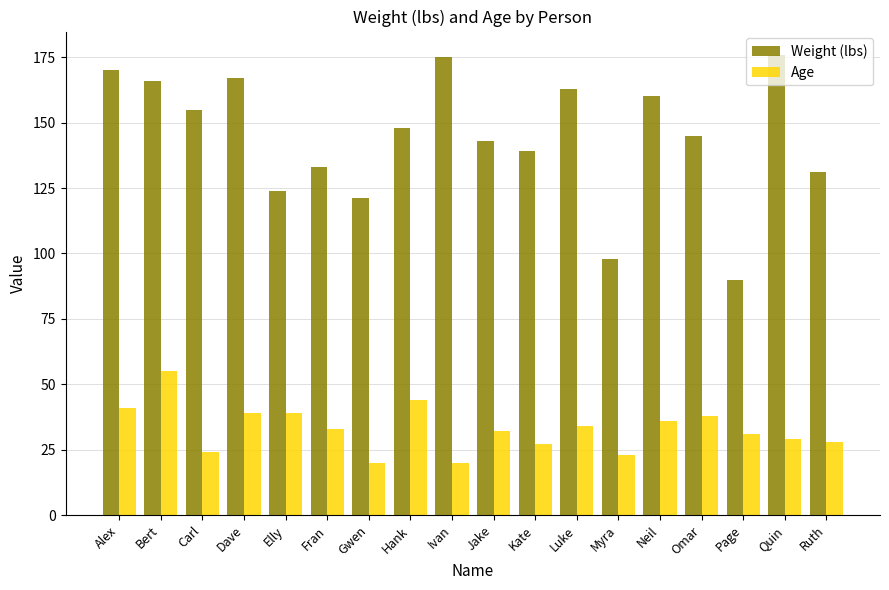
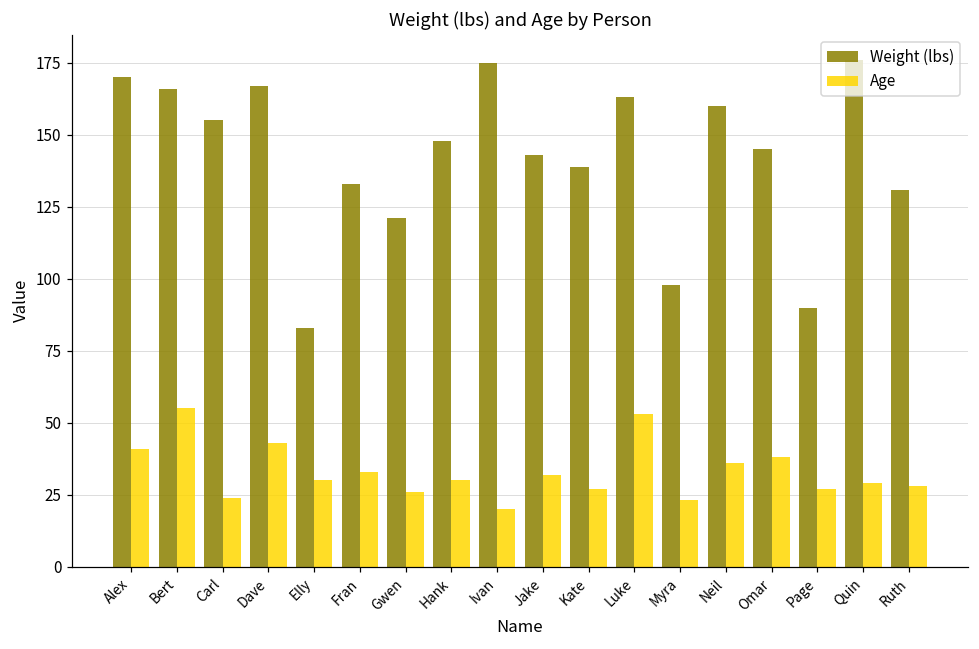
  {
    "Weight (lbs)": {
      "Alex": 170,
      "Bert": 166,
      "Carl": 155,
      "Dave": 167,
-     "Elly": 124,
+     "Elly": 83,
      "Fran": 133,
      "Gwen": 121,
      "Hank": 148,
      "Ivan": 175,
      "Jake": 143,
      "Kate": 139,
      "Luke": 163,
      "Myra": 98,
      "Neil": 160,
      "Omar": 145,
      "Page": 90,
      "Ruth": 131
    },
    "Age": {
      "Alex": 41,
      "Bert": 55,
      "Carl": 24,
-     "Dave": 39,
-     "Elly": 39,
+     "Dave": 43,
+     "Elly": 30,
      "Fran": 33,
-     "Gwen": 20,
-     "Hank": 44,
+     "Gwen": 26,
+     "Hank": 30,
      "Ivan": 20,
      "Jake": 32,
      "Kate": 27,
-     "Luke": 34,
+     "Luke": 53,
      "Myra": 23,
      "Neil": 36,
      "Omar": 38,
-     "Page": 31,
+     "Page": 27,
      "Quin": 29,
      "Ruth": 28
    }
  }
